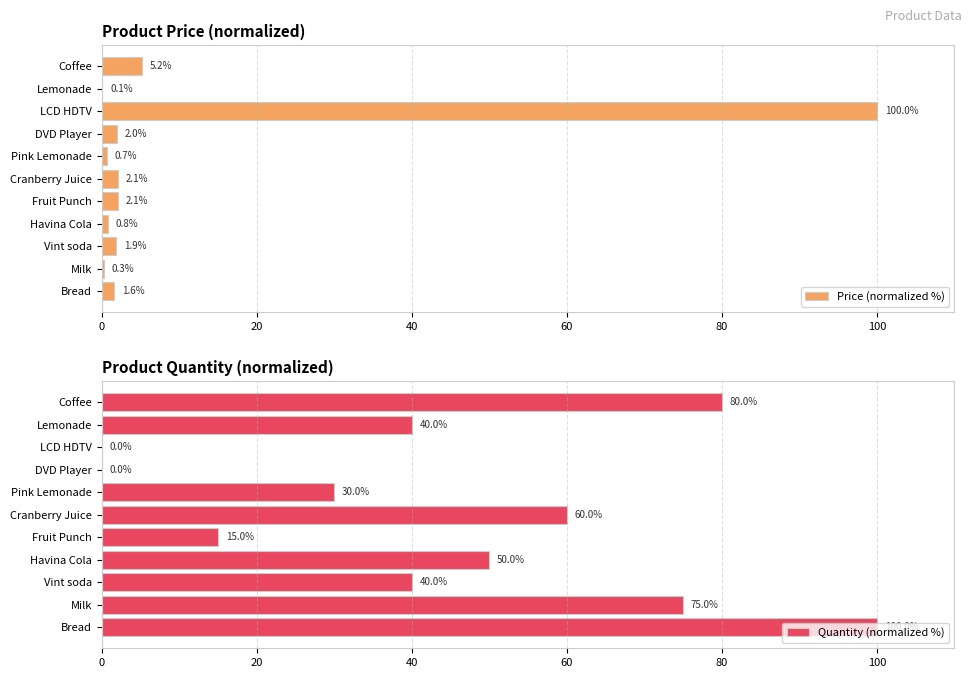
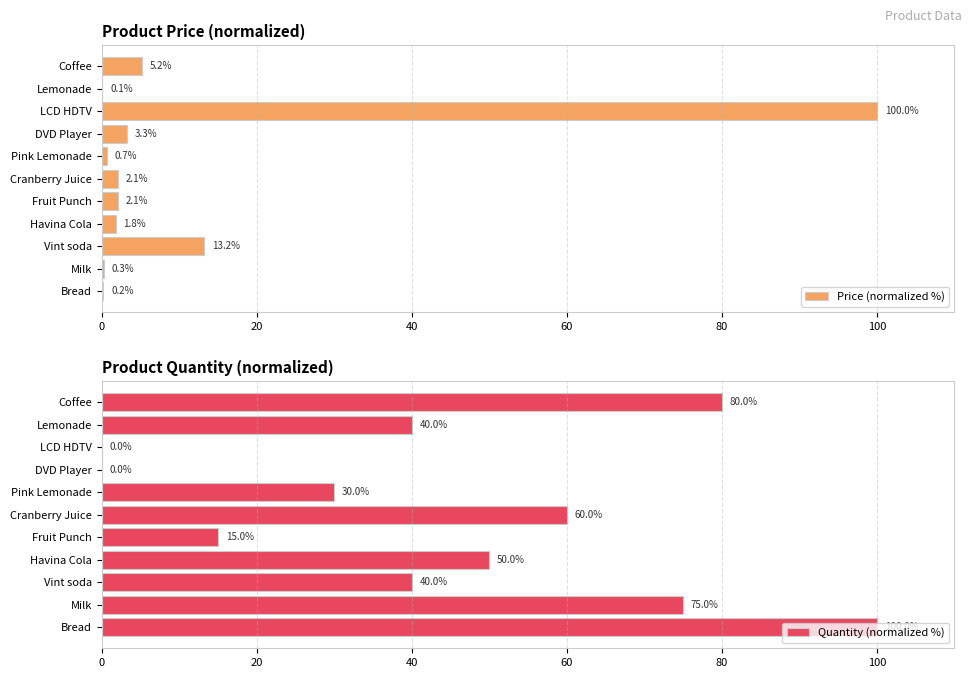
  {
    "Product Price (normalized)": {
      "Coffee": "5.2%",
      "Lemonade": "0.1%",
      "LCD HDTV": "100.0%",
-     "DVD Player": "2.0%",
+     "DVD Player": "3.3%",
      "Pink Lemonade": "0.7%",
      "Cranberry Juice": "2.1%",
      "Fruit Punch": "2.1%",
-     "Havina Cola": "0.8%",
-     "Vint soda": "1.9%",
+     "Havina Cola": "1.8%",
+     "Vint soda": "13.2%",
      "Milk": "0.3%",
-     "Bread": "1.6%"
+     "Bread": "0.2%"
    },
    "Product Quantity (normalized)": {
      "Coffee": "80.0%",
      "Lemonade": "40.0%",
      "LCD HDTV": "0.0%",
      "DVD Player": "0.0%",
      "Pink Lemonade": "30.0%",
      "Cranberry Juice": "60.0%",
      "Fruit Punch": "15.0%",
      "Havina Cola": "50.0%",
      "Vint soda": "40.0%",
      "Milk": "75.0%"
    }
  }
